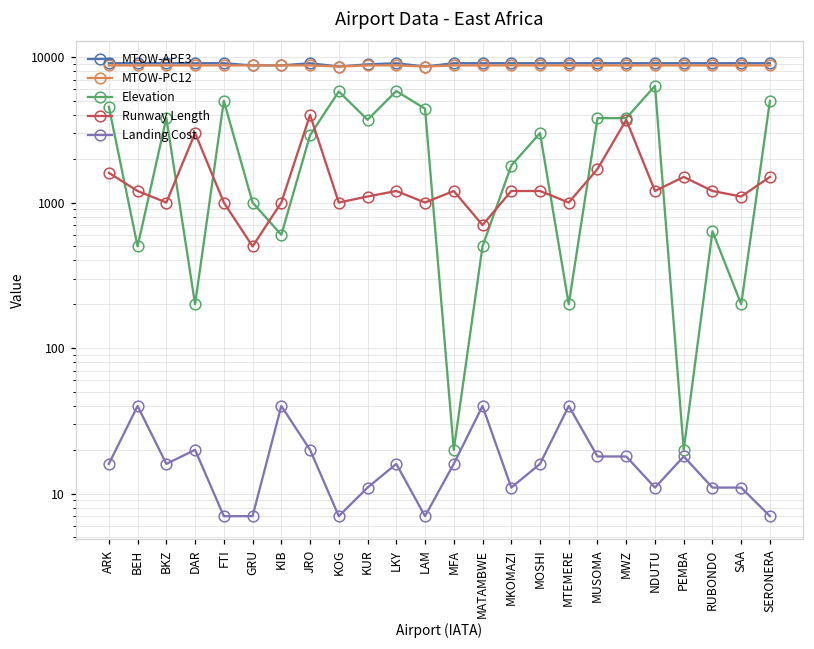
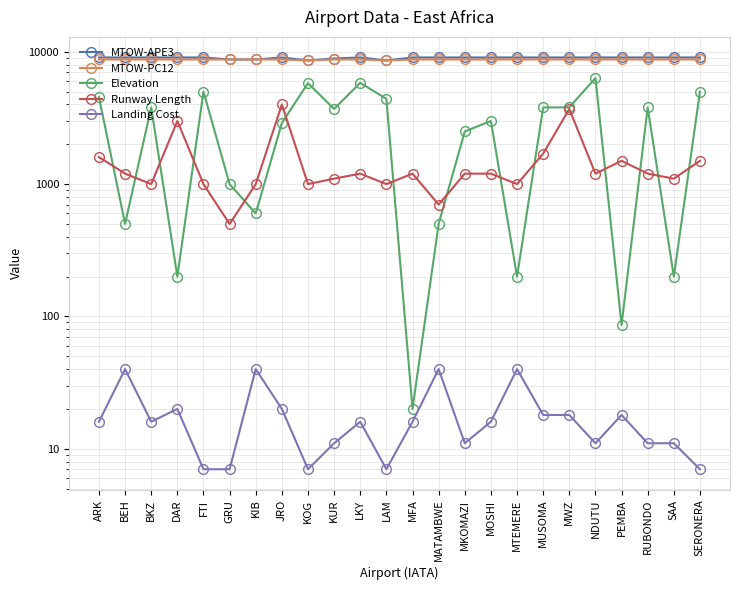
  {
    "Elevation": {
      "ARK": 4600,
      "BEH": 500,
      "BKZ": 3800,
      "DAR": 200,
      "FTI": 5000,
      "GRU": 1000,
      "KIB": 600,
      "JRO": 2900,
      "KOG": 6000,
      "KUR": 3700,
      "LKY": 6000,
      "LAM": 4400,
      "MFA": 20,
      "MATAMBWE": 500,
-     "MKOMAZI": 1800,
+     "MKOMAZI": 2500,
      "MOSHI": 3000,
      "MTEMERE": 200,
      "MUSOMA": 3800,
      "NDUTU": 6000,
-     "PEMBA": 20,
-     "RUBONDO": 600,
+     "PEMBA": 90,
+     "RUBONDO": 3800,
      "SAA": 200,
      "SERONERA": 5000
    }
  }
